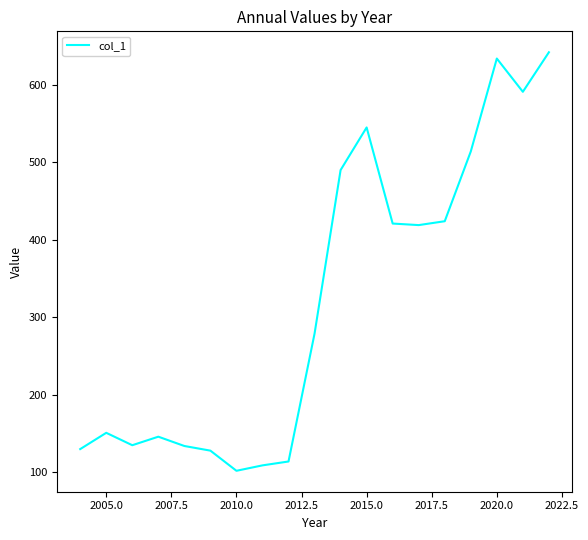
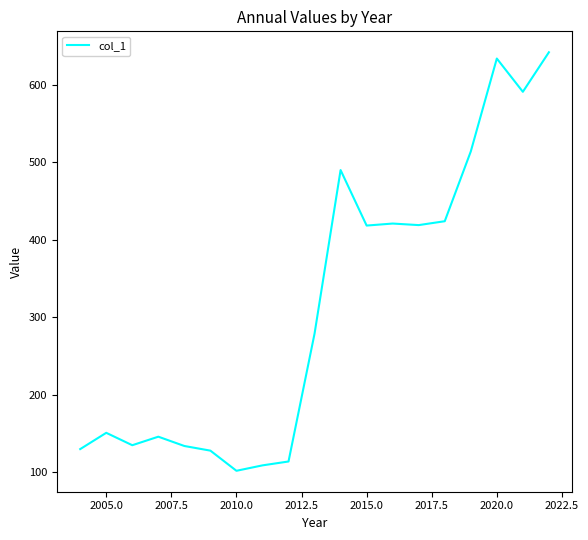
  {
    "2005.0": 150,
    "2010.0": 100,
-   "2015.0": 550,
+   "2015.0": 420,
    "2020.0": 630
  }
